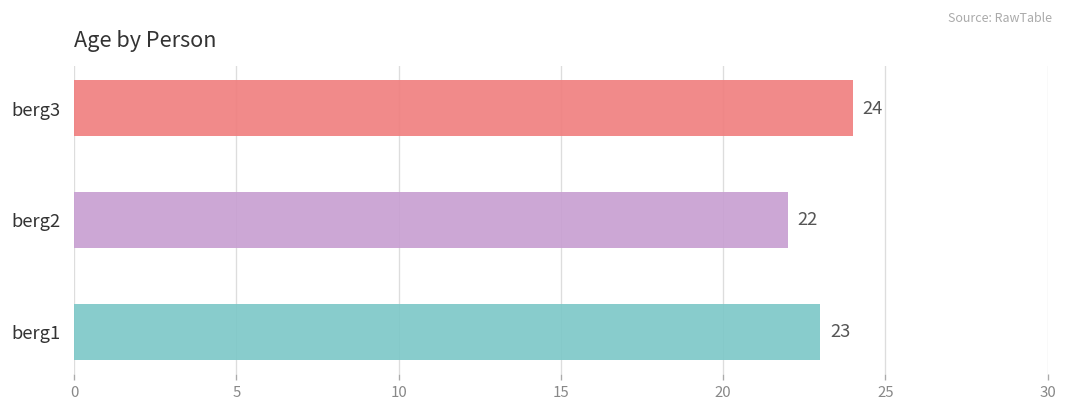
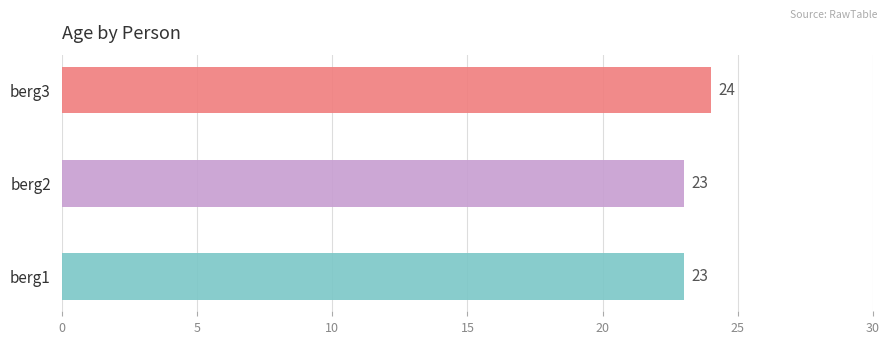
  {
    "berg3": 24,
-   "berg2": 22,
+   "berg2": 23,
    "berg1": 23
  }
